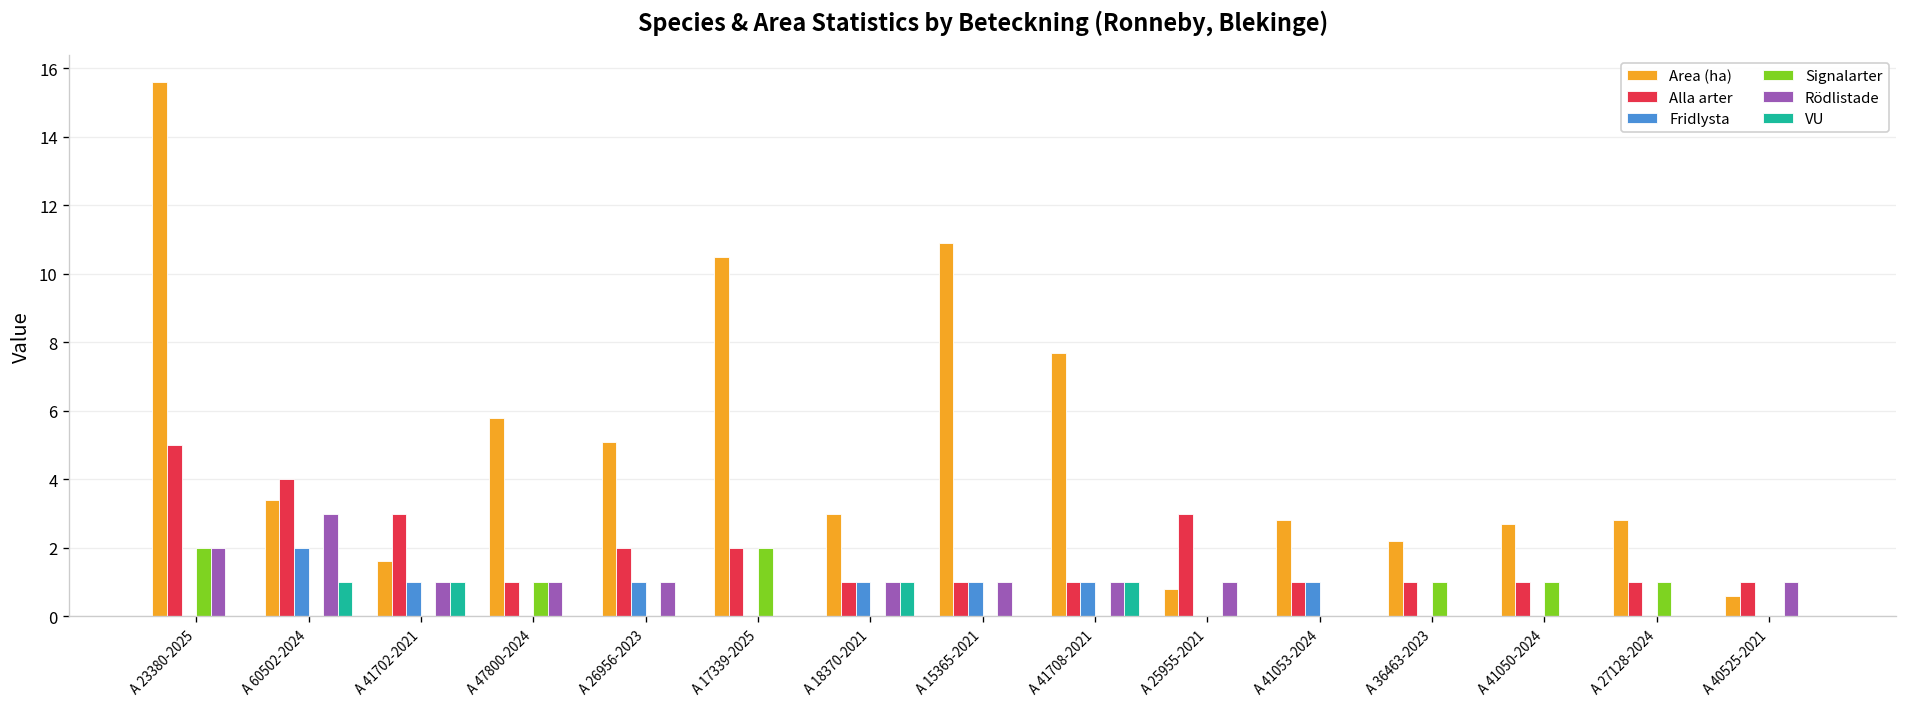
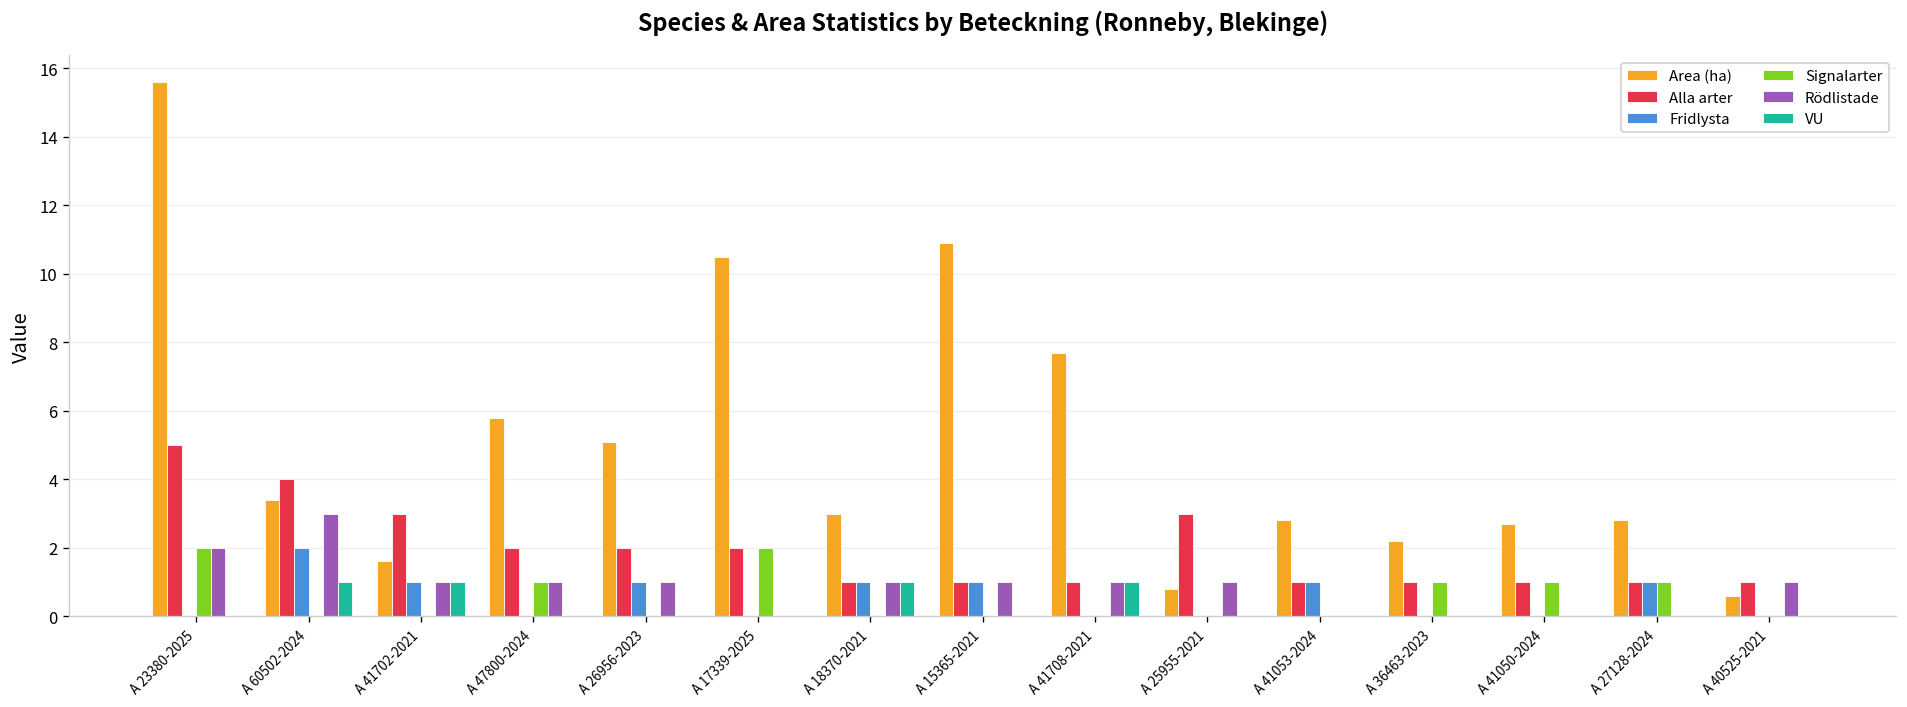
  {
    "Area (ha)": {
      "A 23380-2025": 15.6,
      "A 60502-2024": 3.4,
      "A 41702-2021": 1.6,
      "A 47800-2024": 5.8,
      "A 26956-2023": 5.1,
      "A 17339-2025": 10.5,
      "A 18370-2021": 3,
      "A 15365-2021": 10.9,
      "A 41708-2021": 7.7,
      "A 25955-2021": 0.8,
      "A 41053-2024": 2.8,
      "A 36463-2023": 2.2,
      "A 41050-2024": 2.7,
      "A 27128-2024": 2.8,
      "A 40525-2021": 0.6
    },
    "Alla arter": {
      "A 23380-2025": 5,
      "A 60502-2024": 4,
      "A 41702-2021": 3,
-     "A 47800-2024": 1,
+     "A 47800-2024": 2,
      "A 26956-2023": 2,
      "A 17339-2025": 2,
      "A 18370-2021": 1,
      "A 15365-2021": 1,
      "A 41708-2021": 1,
      "A 25955-2021": 3,
      "A 41053-2024": 1,
      "A 36463-2023": 1,
      "A 41050-2024": 1,
      "A 27128-2024": 1,
      "A 40525-2021": 1
    },
    "Fridlysta": {
      "A 23380-2025": 0,
      "A 60502-2024": 2,
      "A 41702-2021": 1,
      "A 47800-2024": 0,
      "A 26956-2023": 1,
      "A 17339-2025": 0,
      "A 18370-2021": 1,
      "A 15365-2021": 1,
-     "A 41708-2021": 1,
+     "A 41708-2021": 0,
      "A 25955-2021": 0,
      "A 41053-2024": 1,
      "A 36463-2023": 0,
      "A 41050-2024": 0,
-     "A 27128-2024": 0,
+     "A 27128-2024": 1,
      "A 40525-2021": 0
    },
    "Signalarter": {
      "A 23380-2025": 2,
      "A 60502-2024": 0,
      "A 41702-2021": 0,
      "A 47800-2024": 1,
      "A 26956-2023": 0,
      "A 17339-2025": 2,
      "A 18370-2021": 0,
      "A 15365-2021": 0,
      "A 41708-2021": 0,
      "A 25955-2021": 0,
      "A 41053-2024": 0,
      "A 36463-2023": 1,
      "A 41050-2024": 1,
      "A 27128-2024": 1,
      "A 40525-2021": 0
    },
    "Rödlistade": {
      "A 23380-2025": 2,
      "A 60502-2024": 3,
      "A 41702-2021": 1,
      "A 47800-2024": 1,
      "A 26956-2023": 1,
      "A 17339-2025": 0,
      "A 18370-2021": 1,
      "A 15365-2021": 1,
      "A 41708-2021": 1,
      "A 25955-2021": 1,
      "A 41053-2024": 0,
      "A 36463-2023": 0,
      "A 41050-2024": 0,
      "A 27128-2024": 0,
      "A 40525-2021": 1
    },
    "VU": {
      "A 23380-2025": 0,
      "A 60502-2024": 1,
      "A 41702-2021": 1,
      "A 47800-2024": 0,
      "A 26956-2023": 0,
      "A 17339-2025": 0,
      "A 18370-2021": 1,
      "A 15365-2021": 0,
      "A 41708-2021": 1,
      "A 25955-2021": 0,
      "A 41053-2024": 0,
      "A 36463-2023": 0,
      "A 41050-2024": 0,
      "A 27128-2024": 0,
      "A 40525-2021": 0
    }
  }
